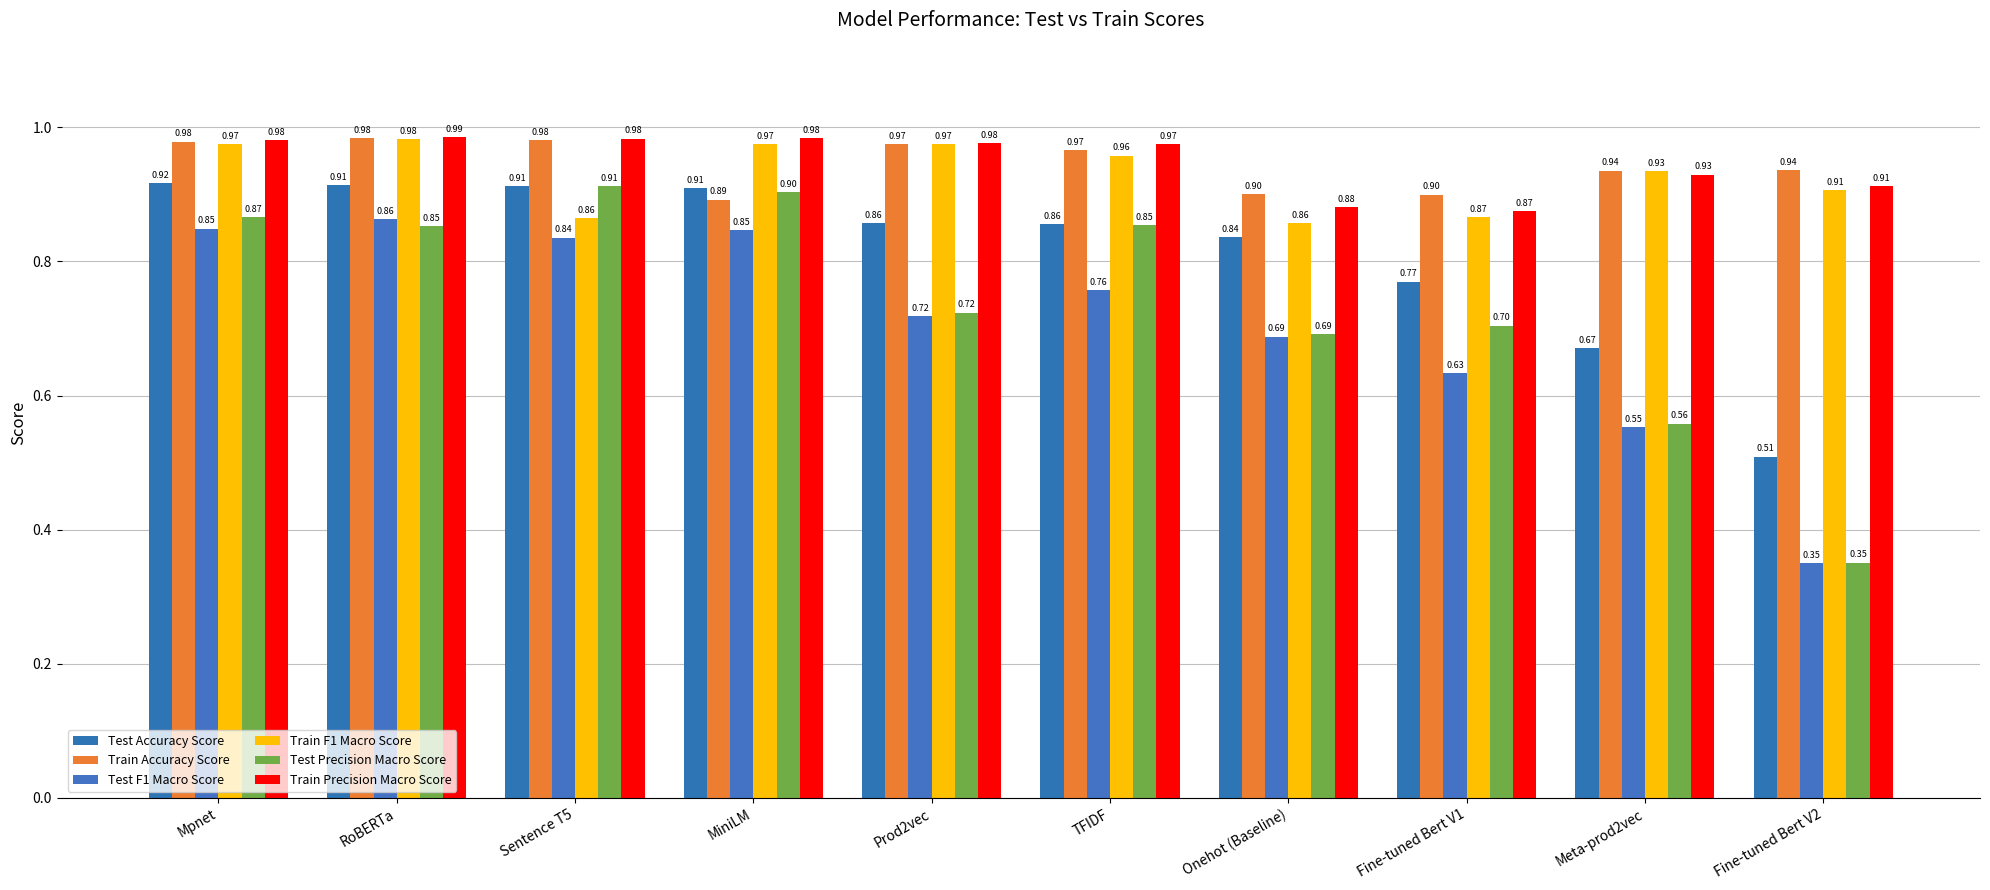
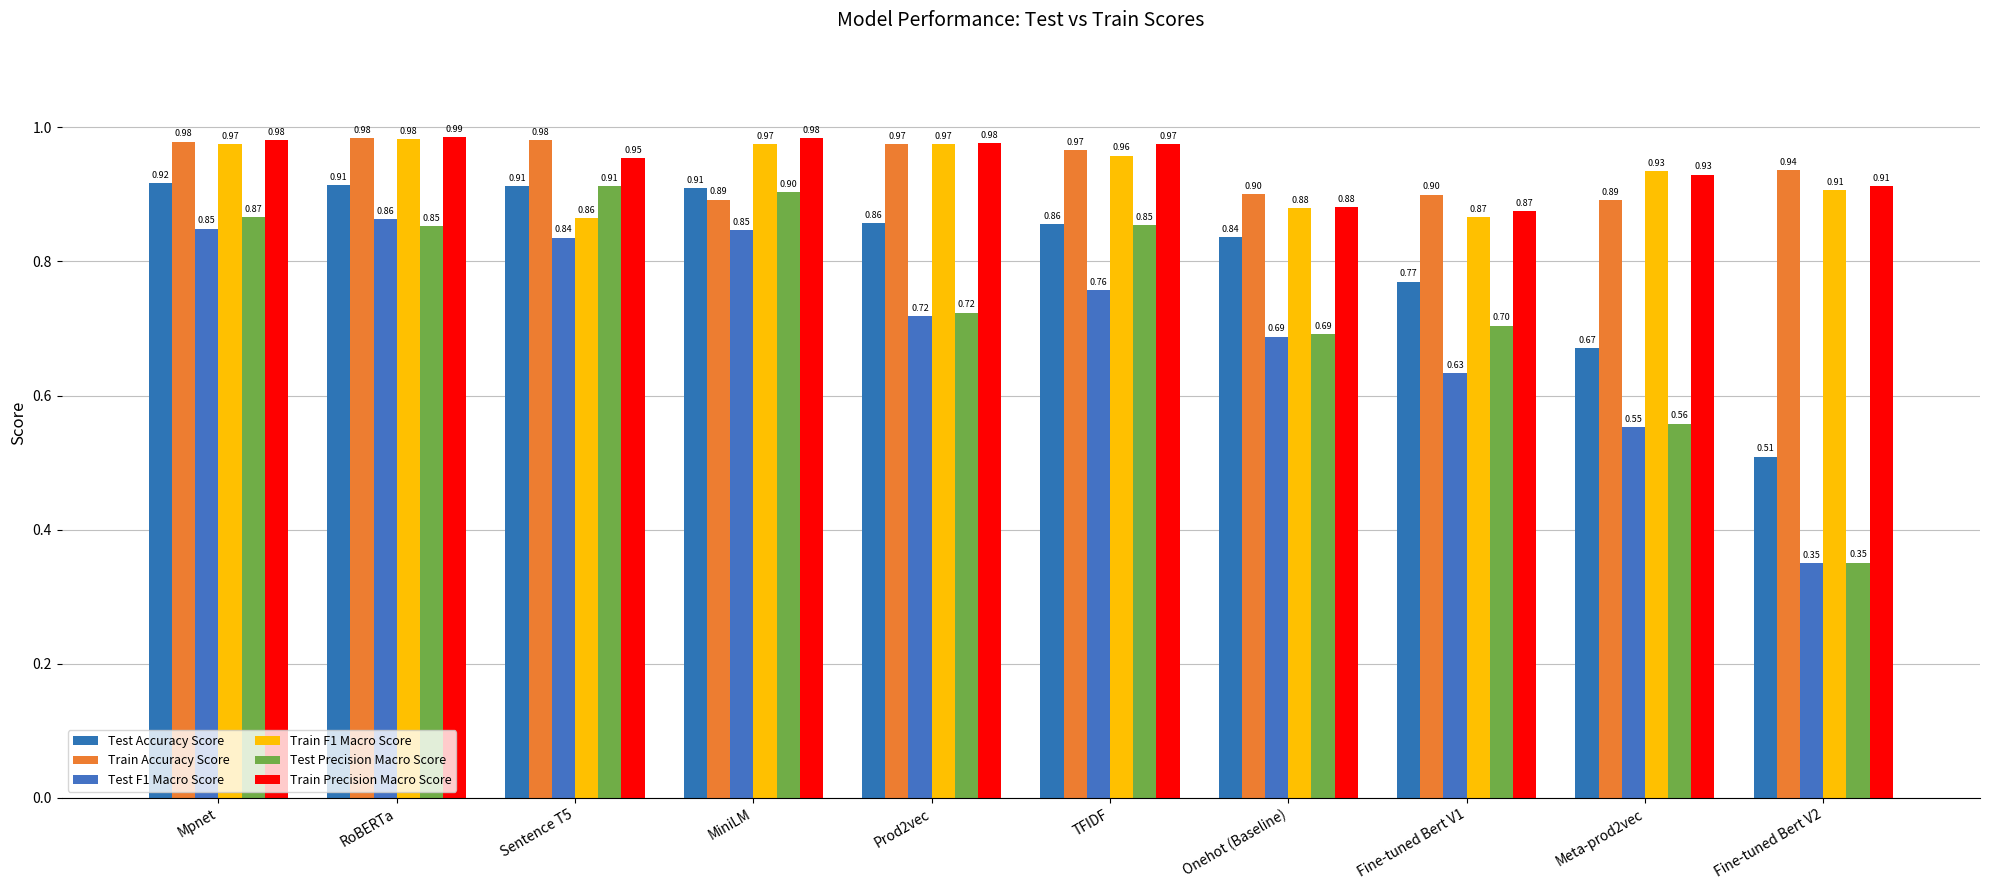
  {
    "Train Accuracy Score": {
      "Mpnet": 0.98,
      "RoBERTa": 0.98,
      "Sentence T5": 0.98,
      "MiniLM": 0.89,
      "Prod2vec": 0.97,
      "TFIDF": 0.97,
      "Onehot (Baseline)": 0.90,
      "Fine-tuned Bert V1": 0.90,
-     "Meta-prod2vec": 0.94,
+     "Meta-prod2vec": 0.89,
      "Fine-tuned Bert V2": 0.94
    },
    "Train F1 Macro Score": {
      "Mpnet": 0.97,
      "RoBERTa": 0.98,
      "Sentence T5": 0.86,
      "MiniLM": 0.97,
      "Prod2vec": 0.97,
      "TFIDF": 0.96,
-     "Onehot (Baseline)": 0.86,
+     "Onehot (Baseline)": 0.88,
      "Fine-tuned Bert V1": 0.87,
      "Meta-prod2vec": 0.93,
      "Fine-tuned Bert V2": 0.91
    },
    "Test Precision Macro Score": {
      "Mpnet": 0.87,
      "RoBERTa": 0.85,
      "Sentence T5": 0.91,
      "MiniLM": 0.90,
      "Prod2vec": 0.72,
      "TFIDF": 0.85,
      "Onehot (Baseline)": 0.69,
      "Fine-tuned Bert V1": 0.70,
      "Meta-prod2vec": 0.56,
      "Fine-tuned Bert V2": 0.35
    },
    "Train Precision Macro Score": {
      "Mpnet": 0.98,
      "RoBERTa": 0.99,
-     "Sentence T5": 0.98,
+     "Sentence T5": 0.95,
      "MiniLM": 0.98,
      "Prod2vec": 0.98,
      "TFIDF": 0.97,
      "Onehot (Baseline)": 0.88,
      "Fine-tuned Bert V1": 0.87,
      "Meta-prod2vec": 0.93,
      "Fine-tuned Bert V2": 0.91
    }
  }
